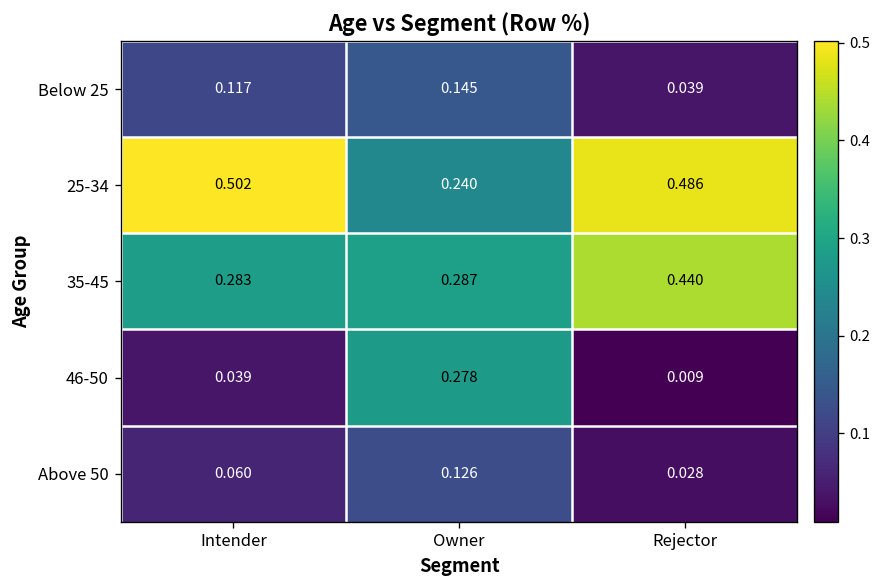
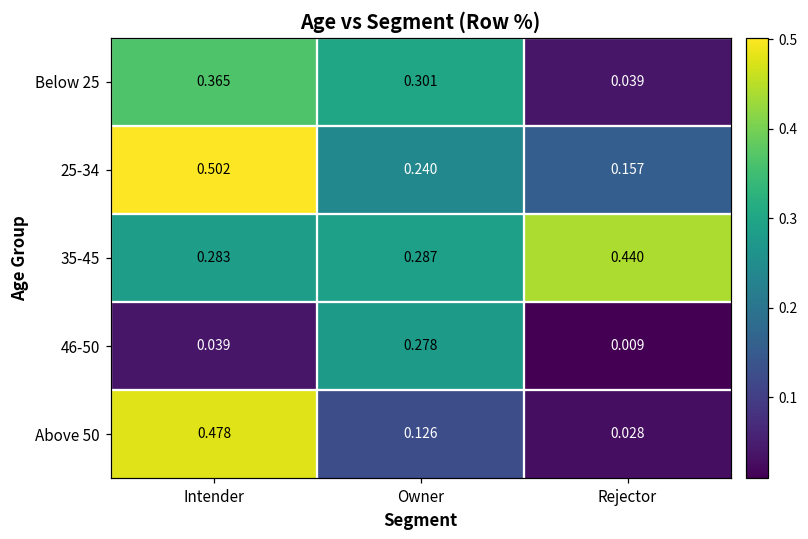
  {
    "Below 25": {
-     "Intender": 0.117,
-     "Owner": 0.145,
+     "Intender": 0.365,
+     "Owner": 0.301,
      "Rejector": 0.039
    },
    "25-34": {
      "Intender": 0.502,
      "Owner": 0.240,
-     "Rejector": 0.486
+     "Rejector": 0.157
    },
    "35-45": {
      "Intender": 0.283,
      "Owner": 0.287,
      "Rejector": 0.440
    },
    "46-50": {
      "Intender": 0.039,
      "Owner": 0.278,
      "Rejector": 0.009
    },
    "Above 50": {
-     "Intender": 0.060,
+     "Intender": 0.478,
      "Owner": 0.126,
      "Rejector": 0.028
    }
  }
